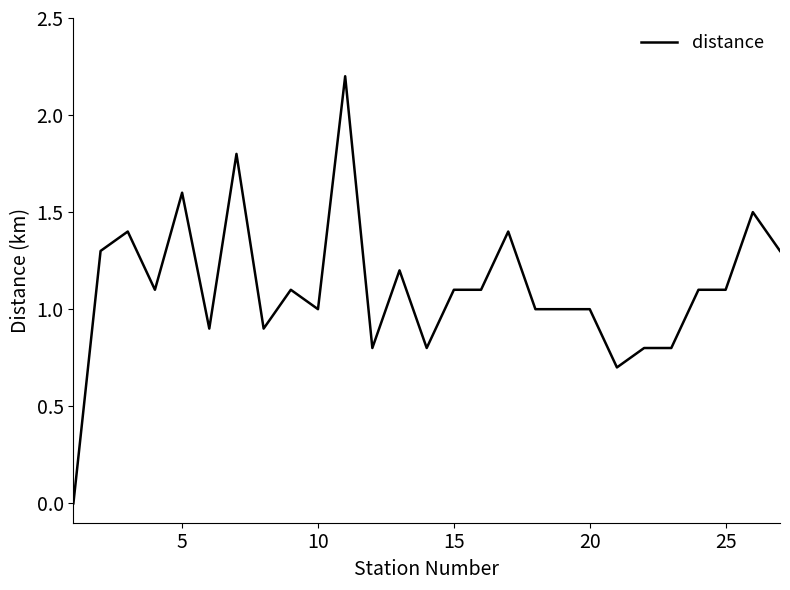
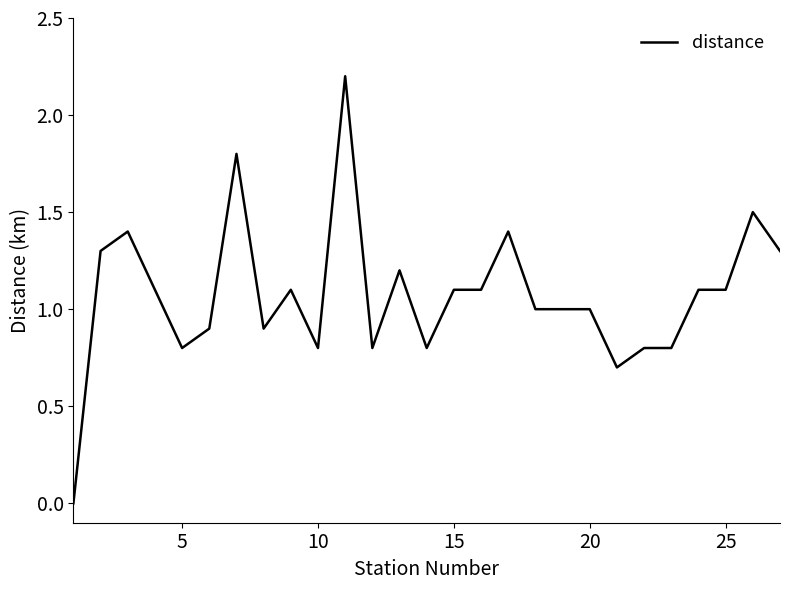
  {
-   "5": 1.6,
-   "10": 1.0,
+   "5": 0.8,
+   "10": 0.8,
    "15": 1.1,
    "20": 1.0,
    "25": 1.1
  }
